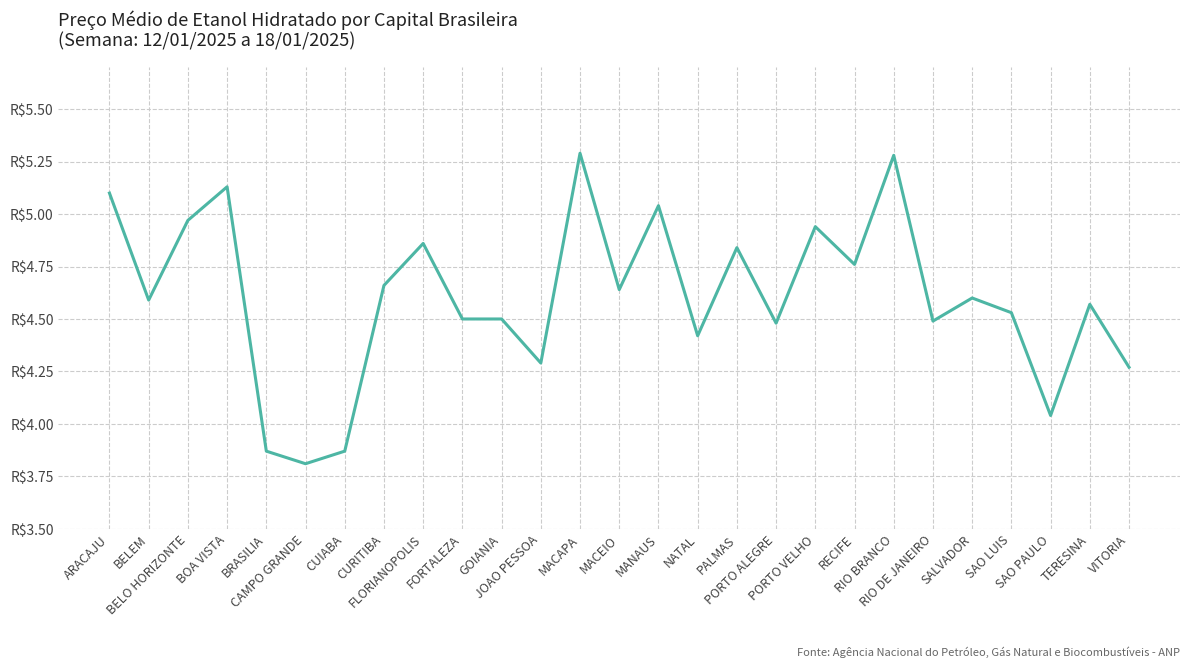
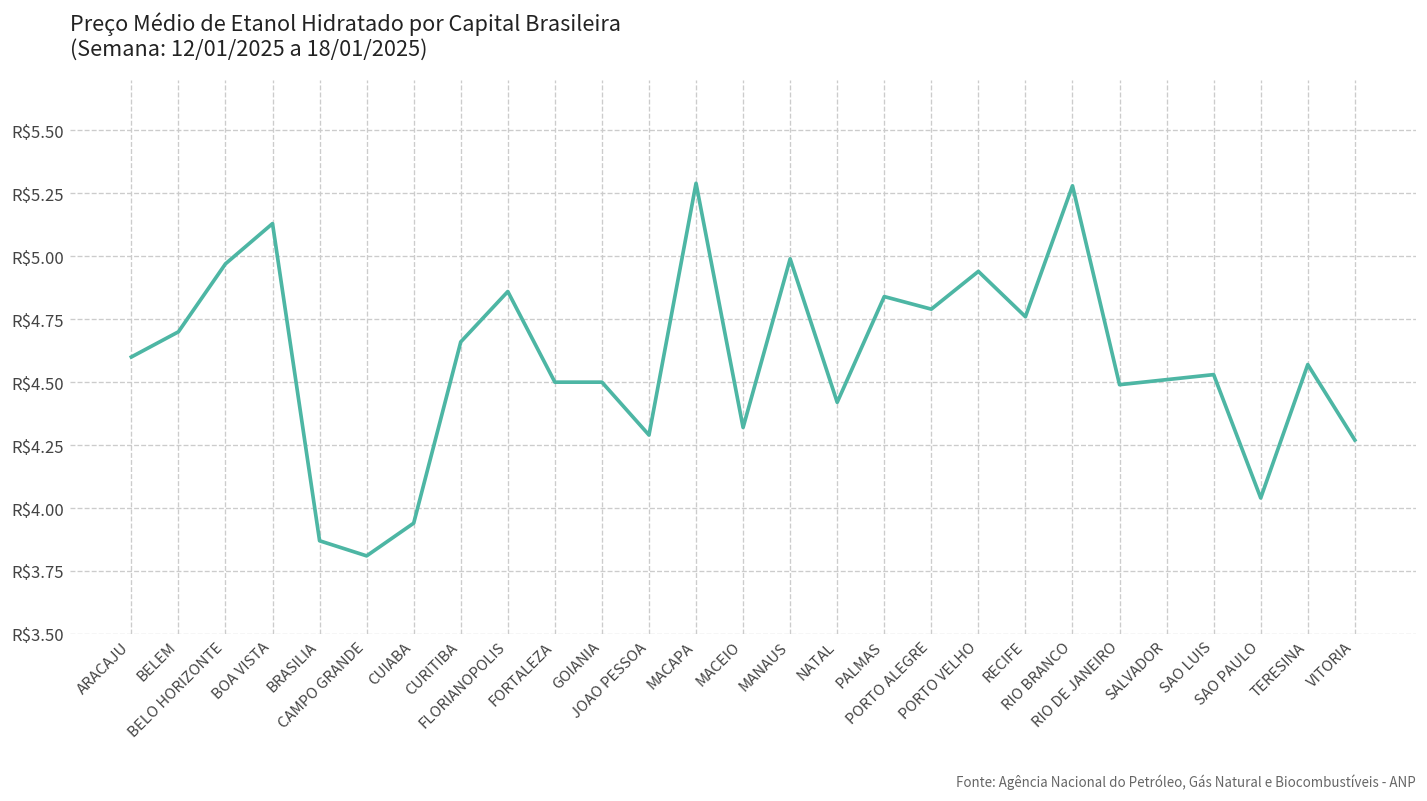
  {
-   "ARACAJU": "R$5.1",
-   "BELEM": "R$4.59",
+   "ARACAJU": "R$4.6",
+   "BELEM": "R$4.70",
    "BELO HORIZONTE": "R$4.97",
    "BOA VISTA": "R$5.13",
    "BRASILIA": "R$3.87",
    "CAMPO GRANDE": "R$3.81",
-   "CUIABA": "R$3.87",
+   "CUIABA": "R$3.94",
    "CURITIBA": "R$4.66",
    "FLORIANOPOLIS": "R$4.86",
    "FORTALEZA": "R$4.50",
    "GOIANIA": "R$4.50",
    "JOAO PESSOA": "R$4.29",
    "MACAPA": "R$5.29",
-   "MACEIO": "R$4.64",
-   "MANAUS": "R$5.04",
+   "MACEIO": "R$4.32",
+   "MANAUS": "R$4.99",
    "NATAL": "R$4.42",
    "PALMAS": "R$4.84",
-   "PORTO ALEGRE": "R$4.48",
+   "PORTO ALEGRE": "R$4.79",
    "PORTO VELHO": "R$4.94",
    "RECIFE": "R$4.76",
    "RIO BRANCO": "R$5.28",
    "RIO DE JANEIRO": "R$4.49",
-   "SALVADOR": "R$4.60",
+   "SALVADOR": "R$4.51",
    "SAO LUIS": "R$4.53",
    "SAO PAULO": "R$4.04",
    "TERESINA": "R$4.57",
    "VITORIA": "R$4.27"
  }
